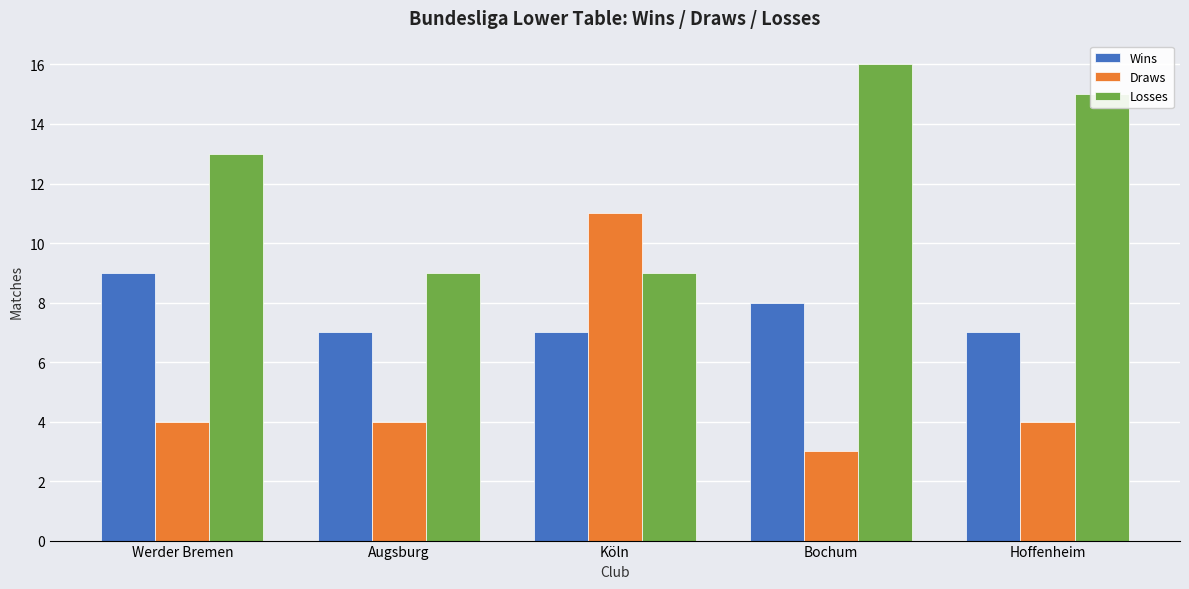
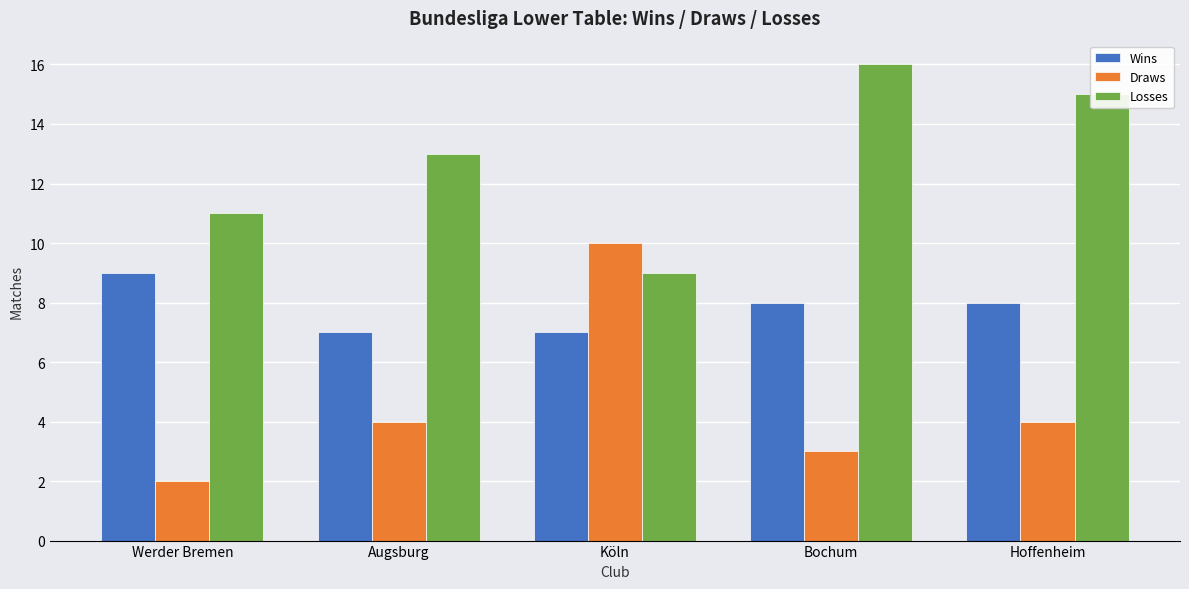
  {
    "Wins": {
      "Werder Bremen": 9,
      "Augsburg": 7,
      "Köln": 7,
      "Bochum": 8,
-     "Hoffenheim": 7
+     "Hoffenheim": 8
    },
    "Draws": {
-     "Werder Bremen": 4,
+     "Werder Bremen": 2,
      "Augsburg": 4,
-     "Köln": 11,
+     "Köln": 10,
      "Bochum": 3,
      "Hoffenheim": 4
    },
    "Losses": {
-     "Werder Bremen": 13,
-     "Augsburg": 9,
+     "Werder Bremen": 11,
+     "Augsburg": 13,
      "Köln": 9,
      "Bochum": 16
    }
  }
